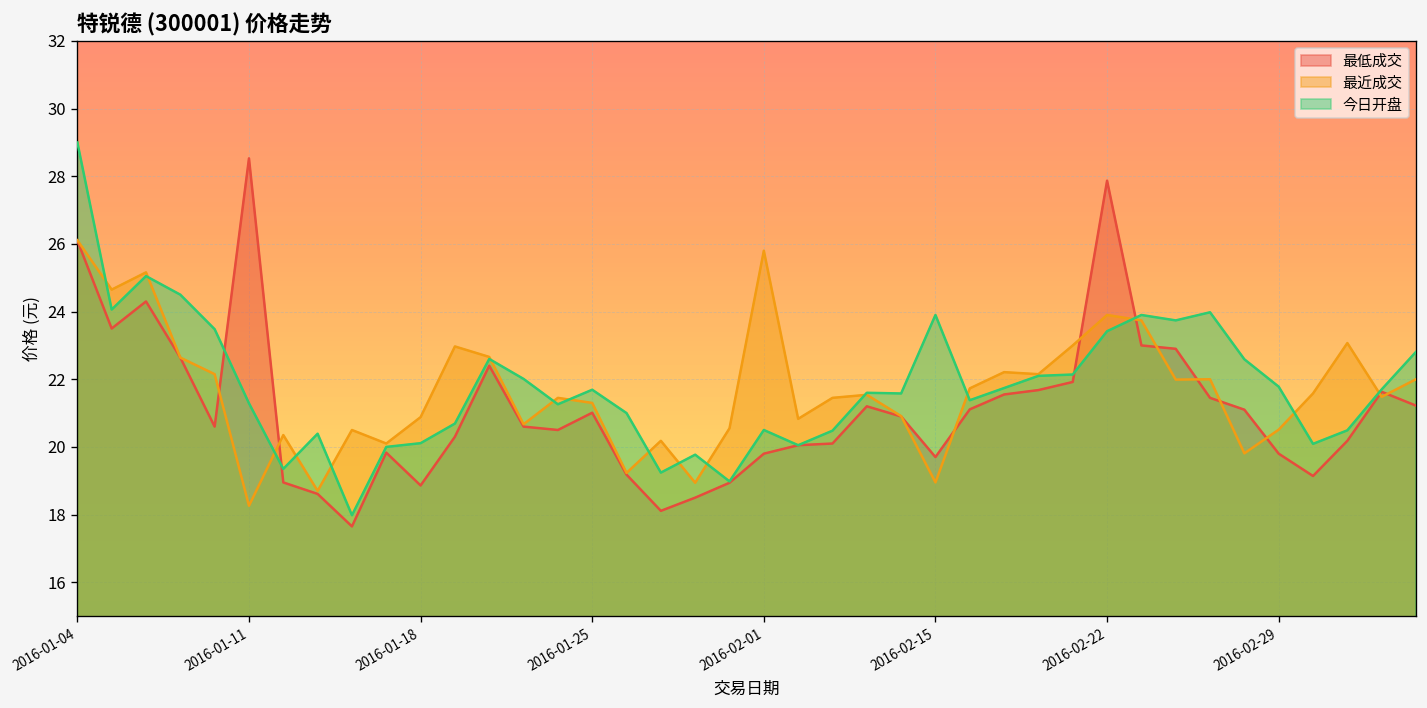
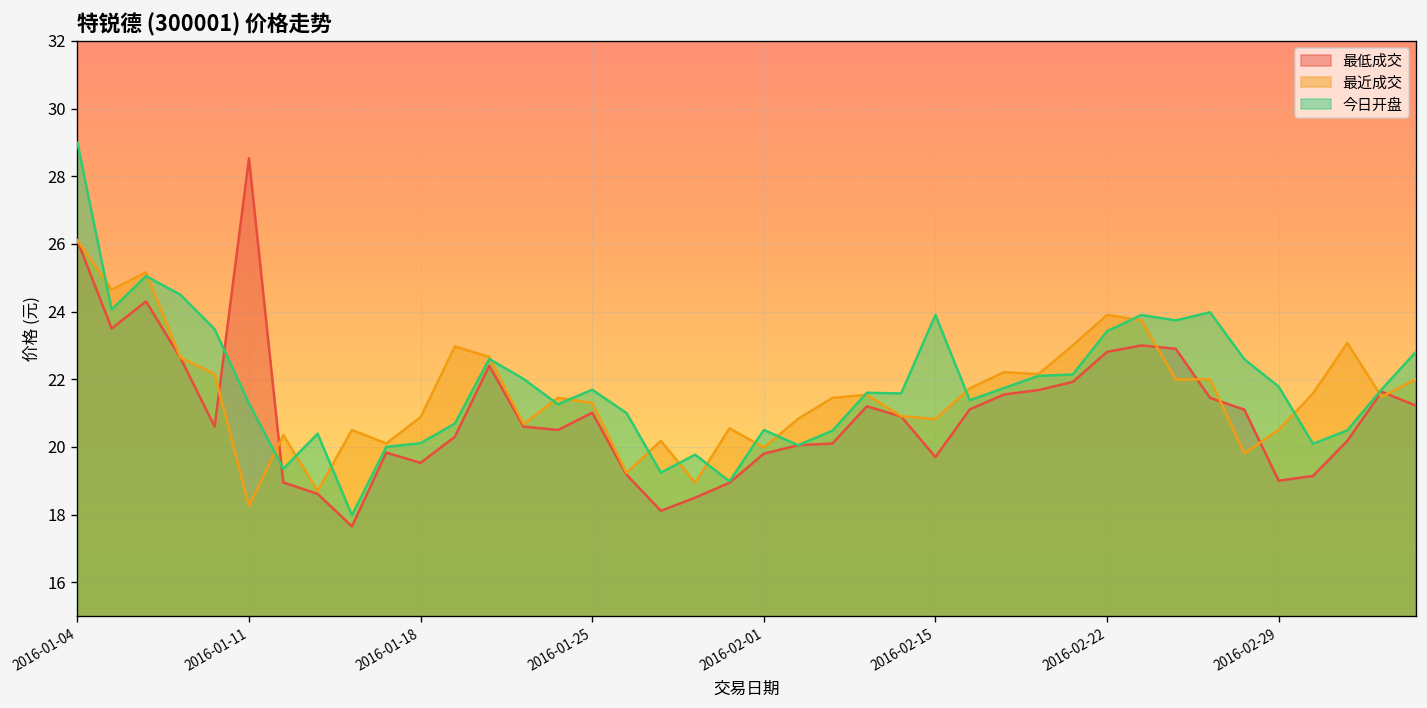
  {
    "最低成交": {
      "2016-01-11": 28.5,
-     "2016-01-18": 18.9,
+     "2016-01-18": 19.5,
      "2016-01-25": 21.0,
      "2016-02-01": 19.8,
      "2016-02-15": 19.7,
-     "2016-02-22": 27.9,
-     "2016-02-29": 19.8
+     "2016-02-22": 22.8,
+     "2016-02-29": 19.0
    },
    "最近成交": {
      "2016-01-11": 18.3,
      "2016-01-18": 20.9,
      "2016-01-25": 21.3,
-     "2016-02-01": 25.8,
-     "2016-02-15": 19.0,
+     "2016-02-01": 20.0,
+     "2016-02-15": 20.8,
      "2016-02-22": 23.9,
      "2016-02-29": 20.5
    },
    "今日开盘": {
      "2016-01-04": 29.0,
      "2016-01-11": 21.3,
      "2016-01-18": 20.1,
      "2016-01-25": 21.7,
      "2016-02-01": 20.5,
      "2016-02-15": 23.9,
      "2016-02-22": 23.4,
      "2016-02-29": 21.8
    }
  }
